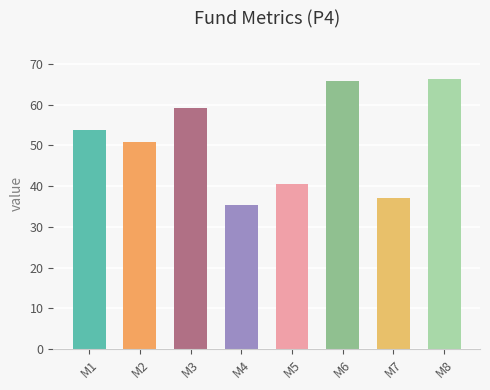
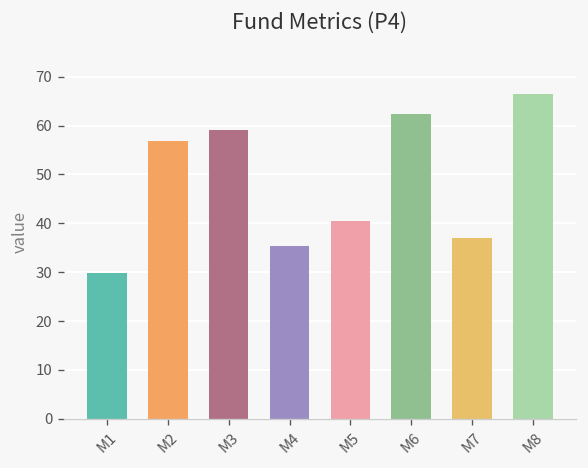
  {
-   "M1": 54,
-   "M2": 51,
+   "M1": 30,
+   "M2": 57,
    "M3": 59,
    "M4": 35,
    "M5": 40,
-   "M6": 66,
+   "M6": 62,
    "M7": 37,
    "M8": 66
  }
